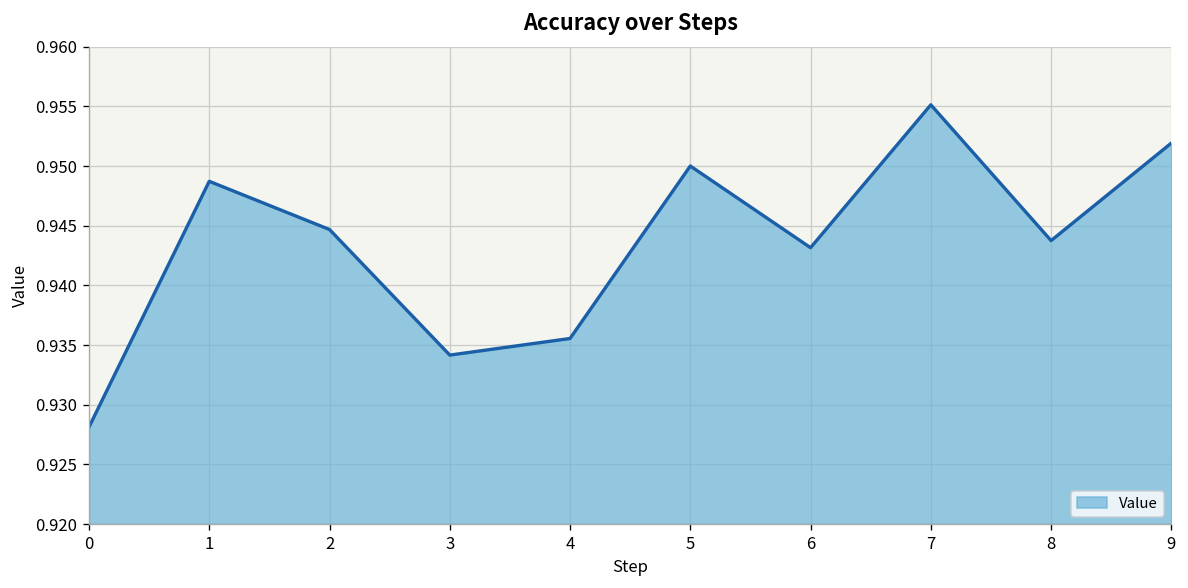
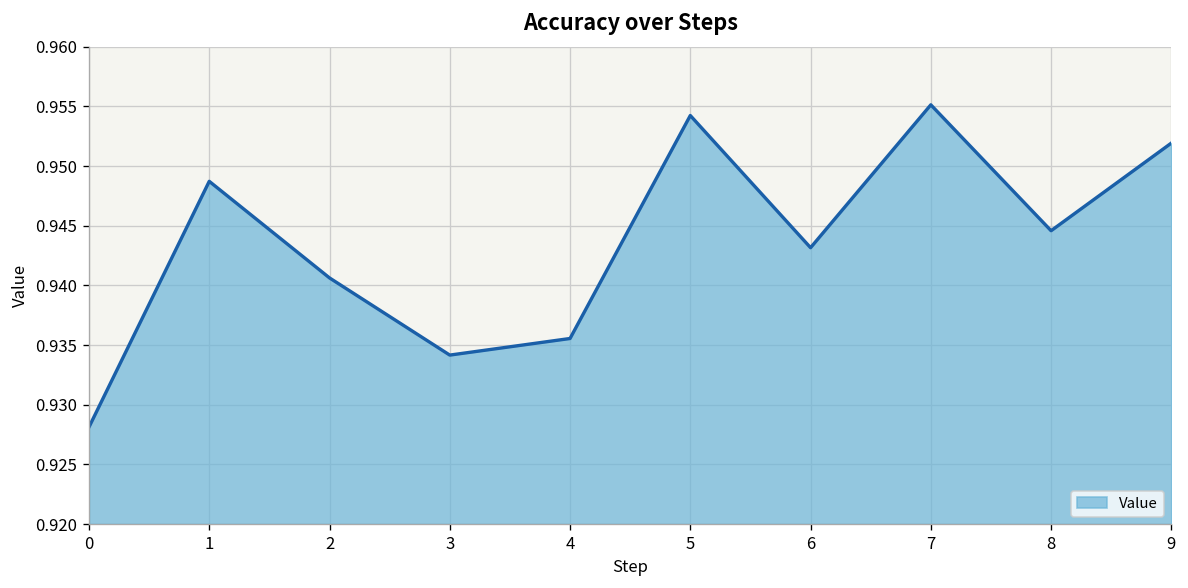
  {
    "0": 0.928,
    "1": 0.949,
-   "2": 0.945,
+   "2": 0.941,
    "3": 0.934,
    "4": 0.936,
-   "5": 0.950,
+   "5": 0.954,
    "6": 0.943,
    "7": 0.955,
-   "8": 0.944,
+   "8": 0.945,
    "9": 0.952
  }
